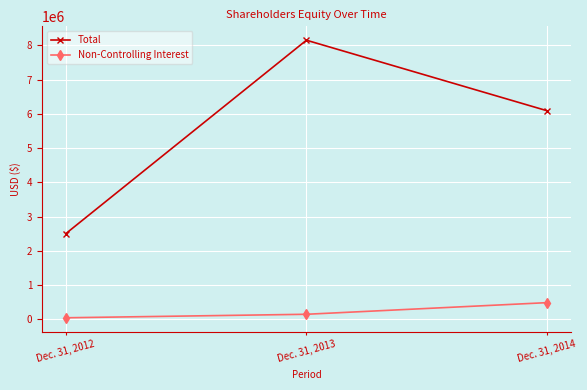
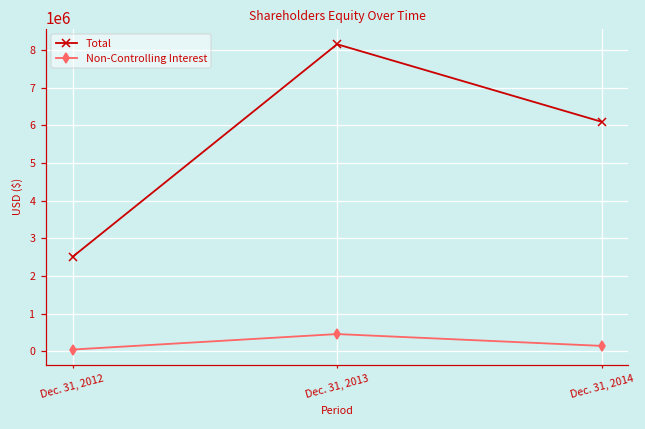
  {
    "Total": {
      "Dec. 31, 2012": 2500000,
      "Dec. 31, 2013": 8100000,
      "Dec. 31, 2014": 6100000
    },
    "Non-Controlling Interest": {
      "Dec. 31, 2012": 0,
-     "Dec. 31, 2013": 200000,
-     "Dec. 31, 2014": 500000
+     "Dec. 31, 2013": 500000,
+     "Dec. 31, 2014": 100000
    }
  }
